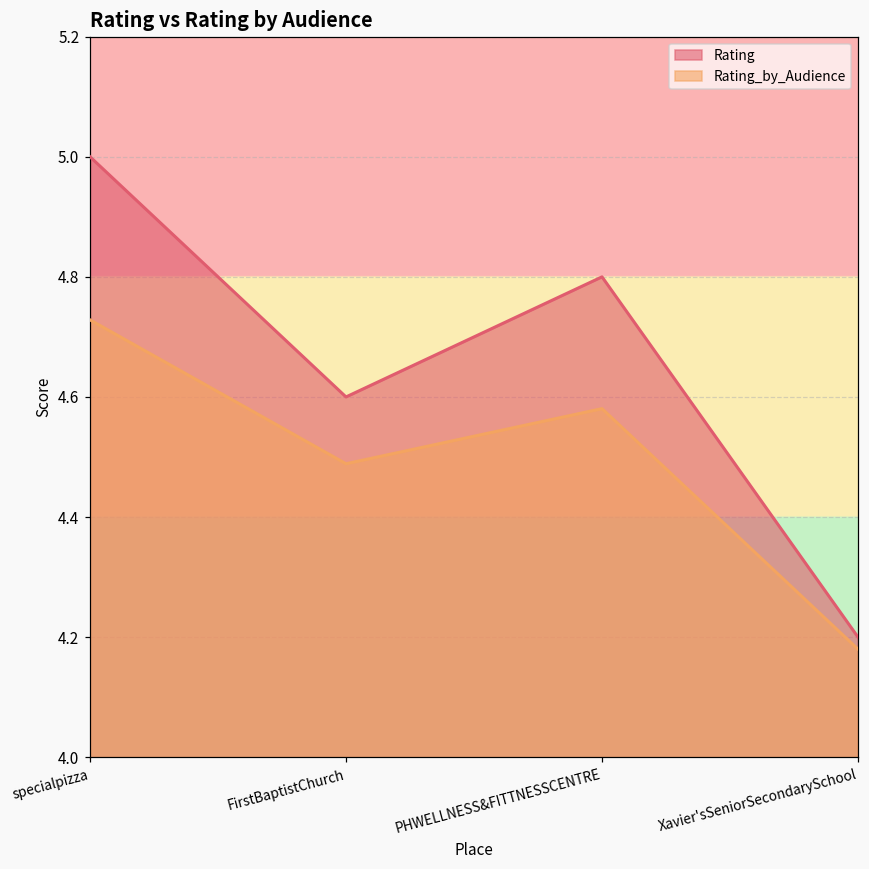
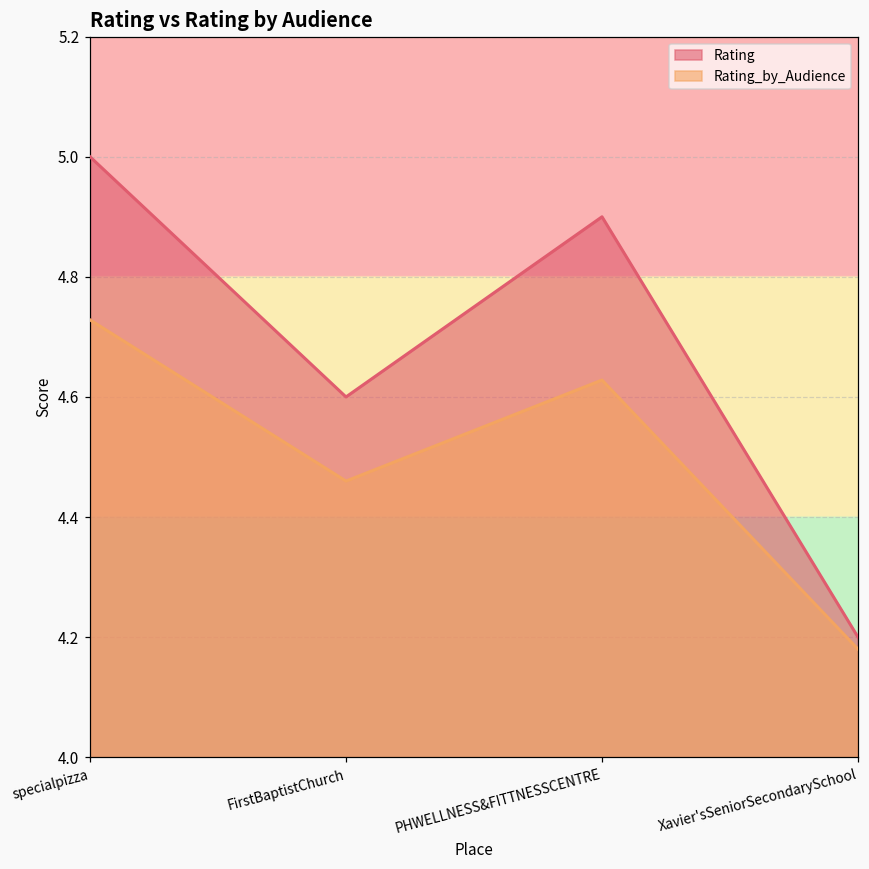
  {
    "Rating": {
      "specialpizza": 5.0,
      "FirstBaptistChurch": 4.6,
-     "PHWELLNESS&FITTNESSCENTRE": 4.8,
+     "PHWELLNESS&FITTNESSCENTRE": 4.9,
      "Xavier'sSeniorSecondarySchool": 4.2
    },
    "Rating_by_Audience": {
      "specialpizza": 4.73,
-     "FirstBaptistChurch": 4.49,
-     "PHWELLNESS&FITTNESSCENTRE": 4.58,
+     "FirstBaptistChurch": 4.46,
+     "PHWELLNESS&FITTNESSCENTRE": 4.63,
      "Xavier'sSeniorSecondarySchool": 4.18
    }
  }
